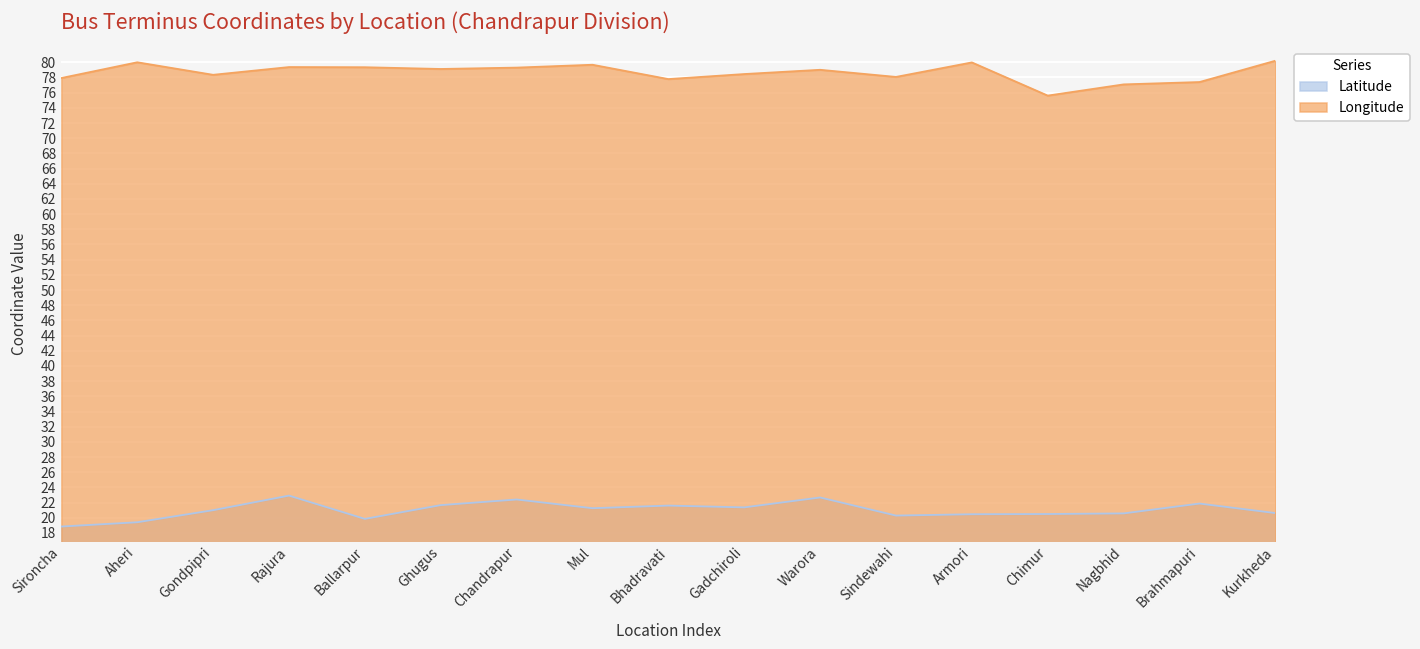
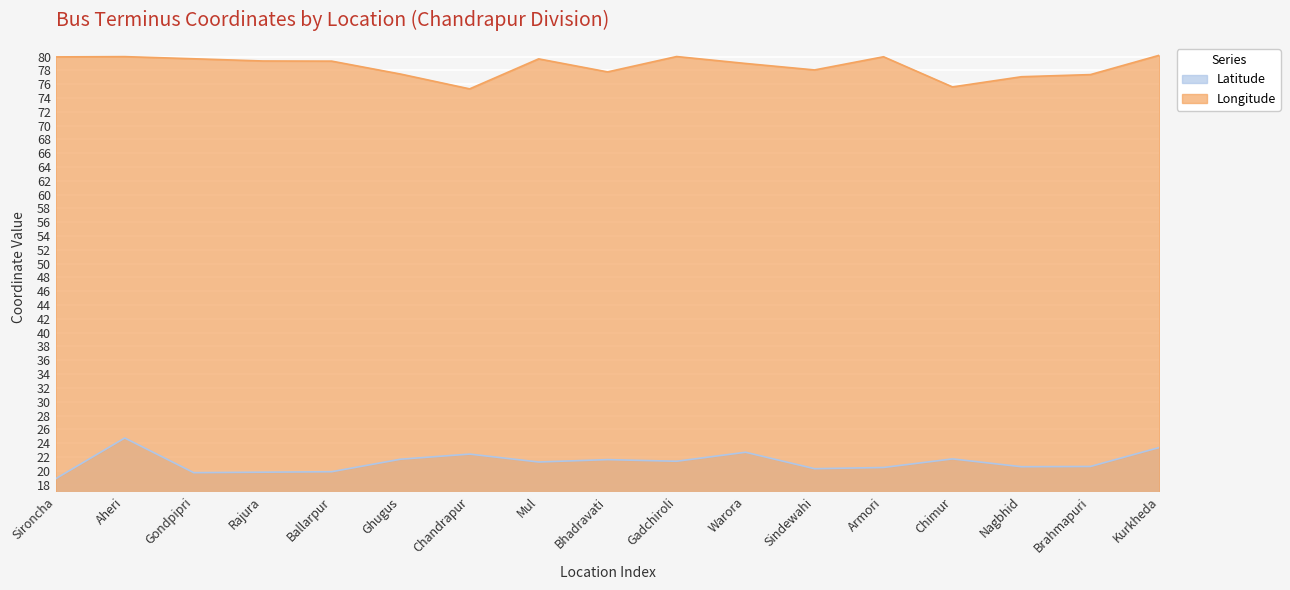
  {
    "Latitude": {
      "Sironcha": 19,
-     "Aheri": 19,
-     "Gondpipri": 21,
-     "Rajura": 23,
+     "Aheri": 25,
+     "Gondpipri": 20,
+     "Rajura": 20,
      "Ballarpur": 20,
      "Ghugus": 22,
      "Chandrapur": 22,
      "Mul": 21,
      "Bhadravati": 22,
      "Gadchiroli": 21,
      "Warora": 23,
      "Sindewahi": 20,
      "Armori": 20,
-     "Chimur": 20,
+     "Chimur": 22,
      "Nagbhid": 21,
-     "Brahmapuri": 22,
-     "Kurkheda": 21
+     "Brahmapuri": 21,
+     "Kurkheda": 23
    },
    "Longitude": {
-     "Sironcha": 78,
+     "Sironcha": 80,
      "Aheri": 80,
-     "Gondpipri": 78,
+     "Gondpipri": 80,
      "Rajura": 79,
      "Ballarpur": 79,
-     "Ghugus": 79,
-     "Chandrapur": 79,
+     "Ghugus": 77,
+     "Chandrapur": 75,
      "Mul": 80,
      "Bhadravati": 78,
-     "Gadchiroli": 78,
+     "Gadchiroli": 80,
      "Warora": 79,
      "Sindewahi": 78,
      "Armori": 80,
      "Chimur": 76,
      "Nagbhid": 77,
      "Brahmapuri": 77,
      "Kurkheda": 80
    }
  }
